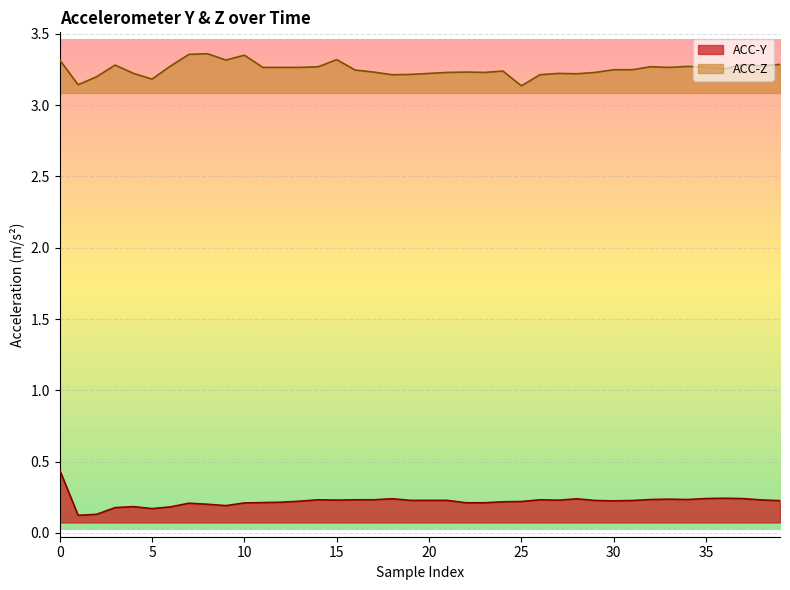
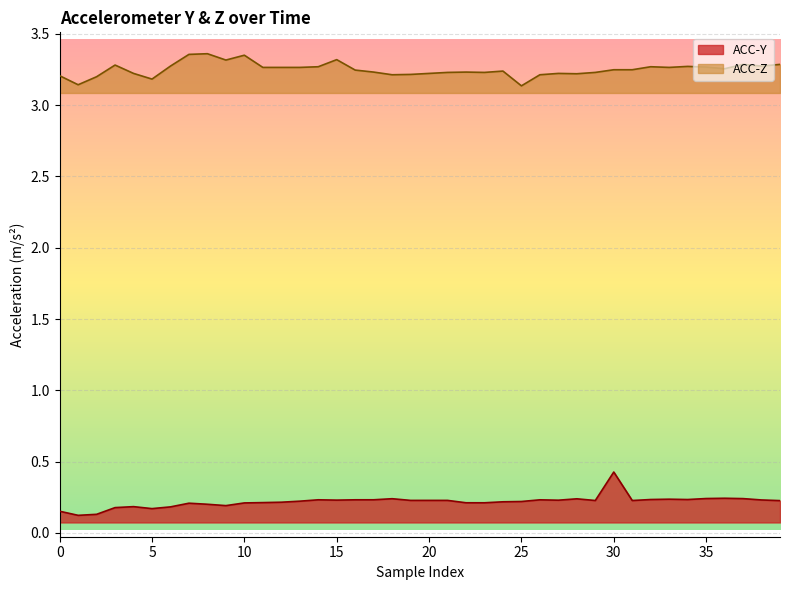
  {
    "ACC-Y": {
-     "0": 0.44,
+     "0": 0.15,
      "5": 0.17,
      "10": 0.21,
      "15": 0.23,
      "20": 0.23,
      "25": 0.22,
-     "30": 0.22,
+     "30": 0.43,
      "35": 0.24
    },
    "ACC-Z": {
-     "0": 3.32,
+     "0": 3.21,
      "5": 3.18,
      "10": 3.35,
      "15": 3.32,
      "20": 3.22,
      "25": 3.14,
      "30": 3.25
    }
  }
